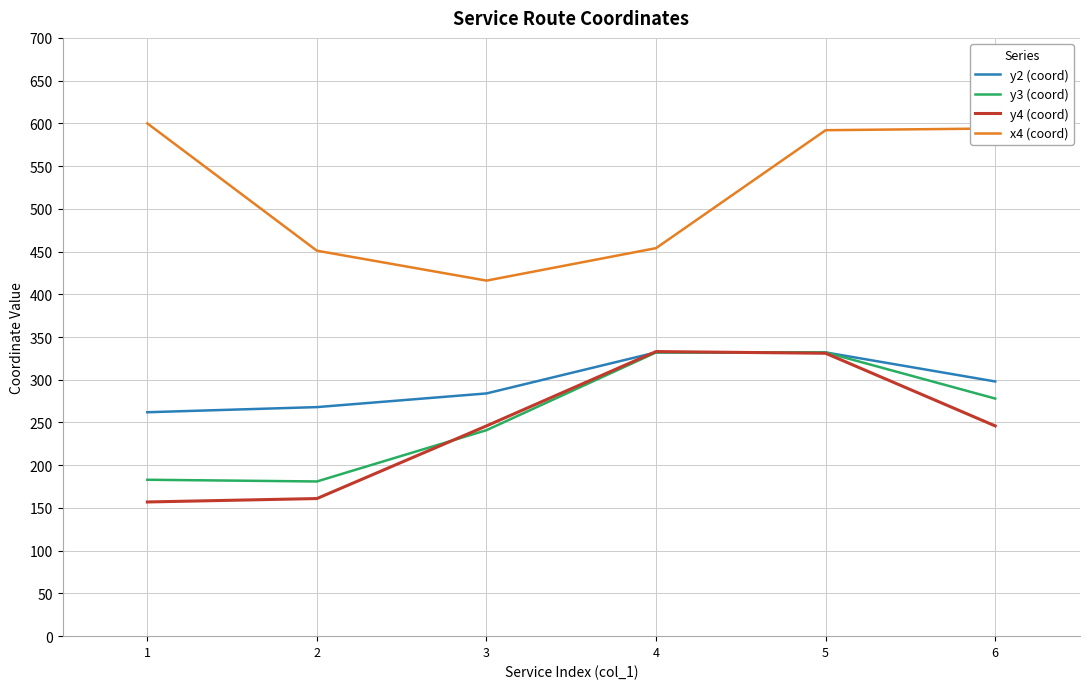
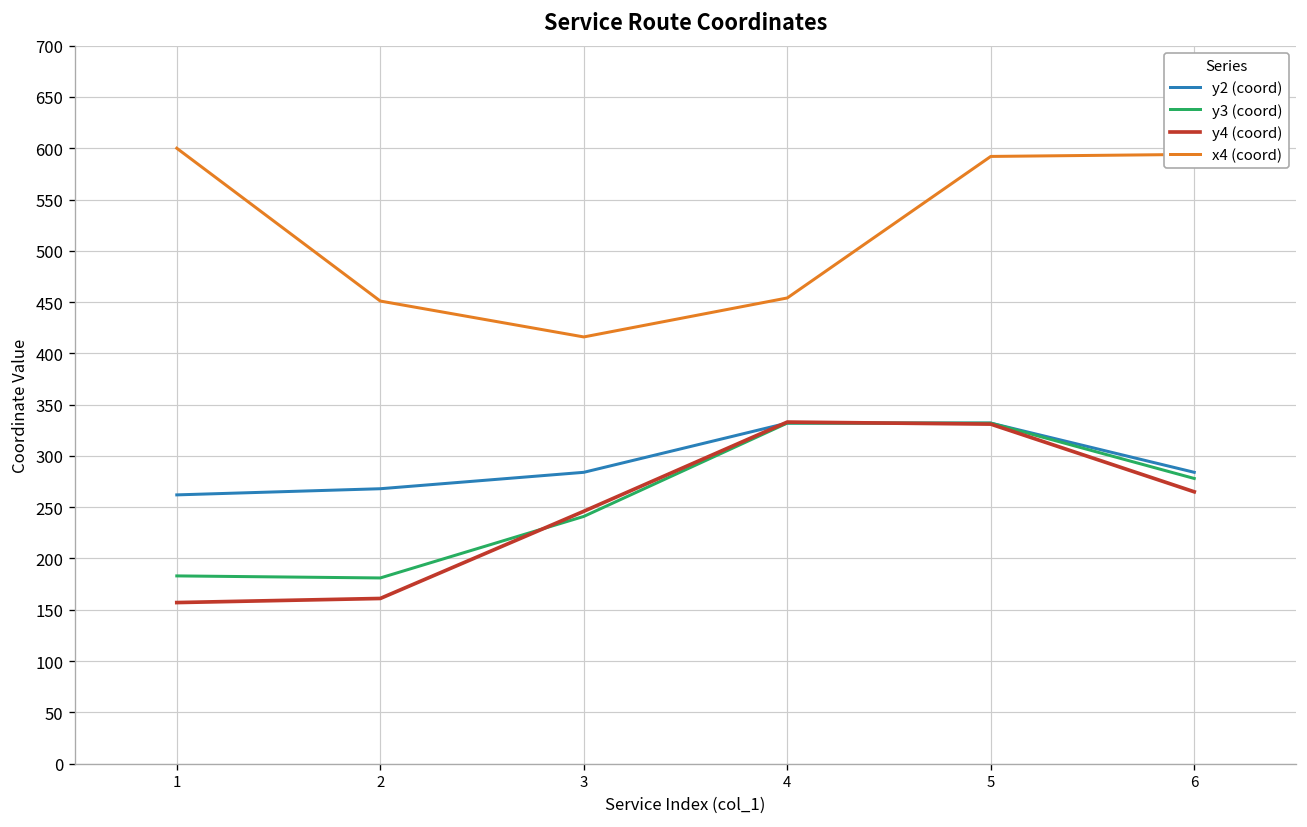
  {
    "y2 (coord)": {
      "1": 260,
      "2": 270,
      "3": 280,
-     "6": 300
+     "6": 280
    },
    "y3 (coord)": {
      "1": 180,
      "2": 180,
      "3": 240,
      "6": 280
    },
    "y4 (coord)": {
      "1": 160,
      "2": 160,
      "3": 250,
-     "6": 250
+     "6": 270
    },
    "x4 (coord)": {
      "1": 600,
      "2": 450,
      "3": 420,
      "4": 450,
      "5": 590
    }
  }
